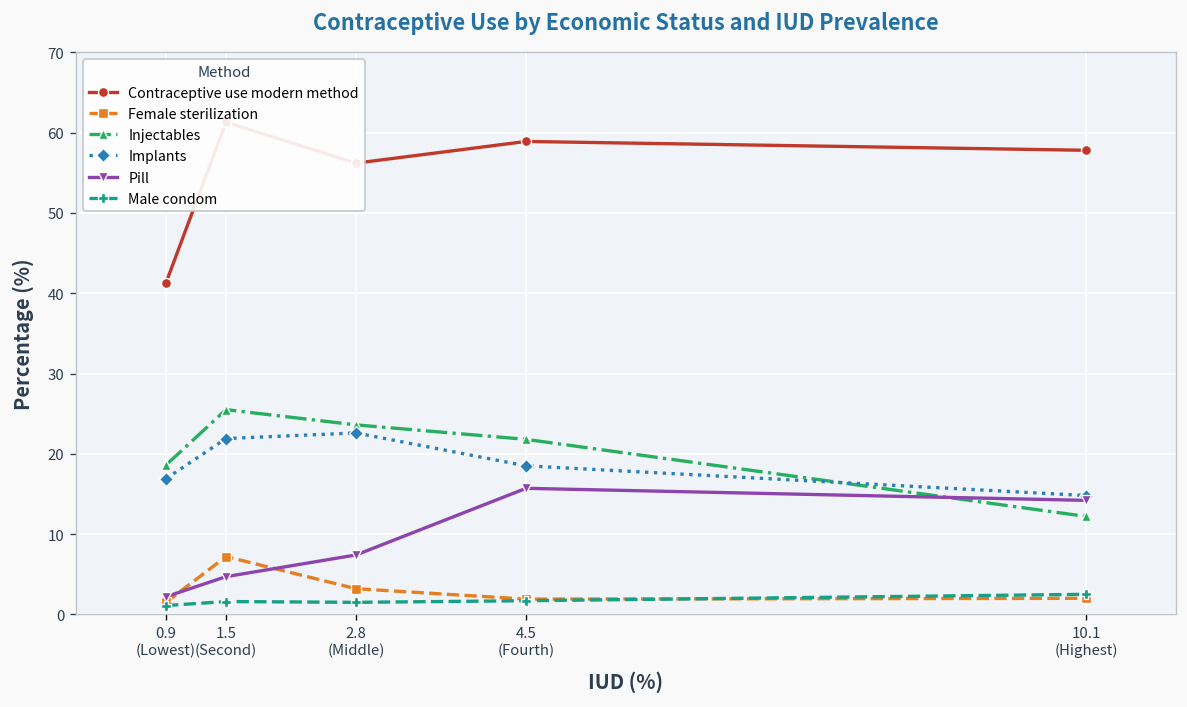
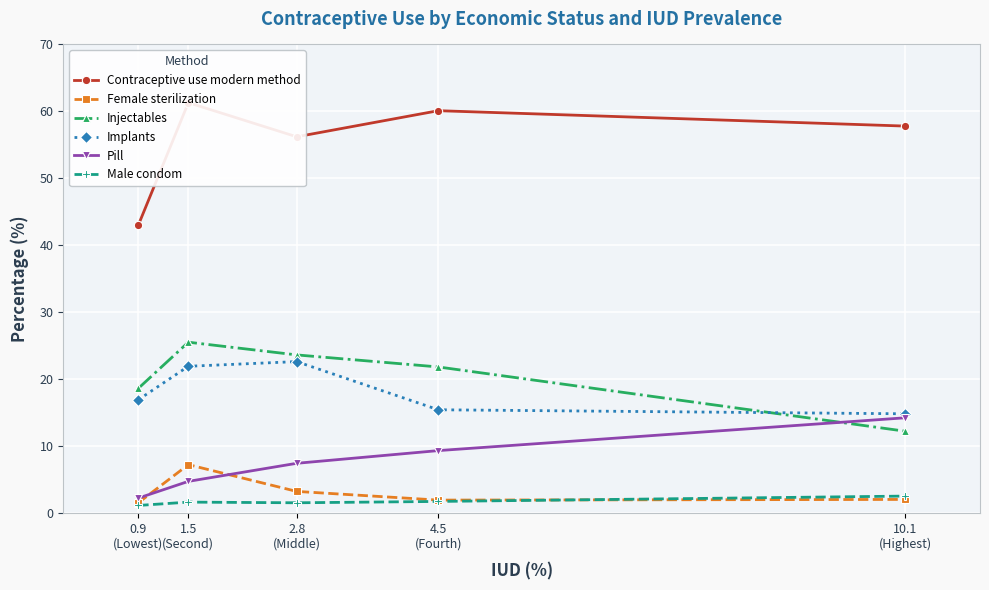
  {
    "Contraceptive use modern method": {
-     "0.9 (Lowest)": 41,
-     "4.5 (Fourth)": 59,
+     "0.9 (Lowest)": 43,
+     "4.5 (Fourth)": 60,
      "10.1 (Highest)": 58
    },
    "Female sterilization": {
      "0.9 (Lowest)": 2,
      "1.5 (Second)": 7,
      "2.8 (Middle)": 3,
      "10.1 (Highest)": 2
    },
    "Implants": {
      "0.9 (Lowest)": 17,
      "1.5 (Second)": 22,
      "2.8 (Middle)": 23,
-     "4.5 (Fourth)": 19,
+     "4.5 (Fourth)": 15,
      "10.1 (Highest)": 15
    },
    "Pill": {
      "0.9 (Lowest)": 2,
      "1.5 (Second)": 5,
      "2.8 (Middle)": 7,
-     "4.5 (Fourth)": 16,
+     "4.5 (Fourth)": 9,
      "10.1 (Highest)": 14
    }
  }
